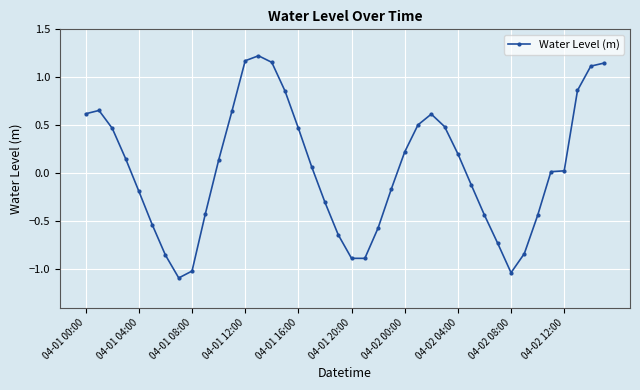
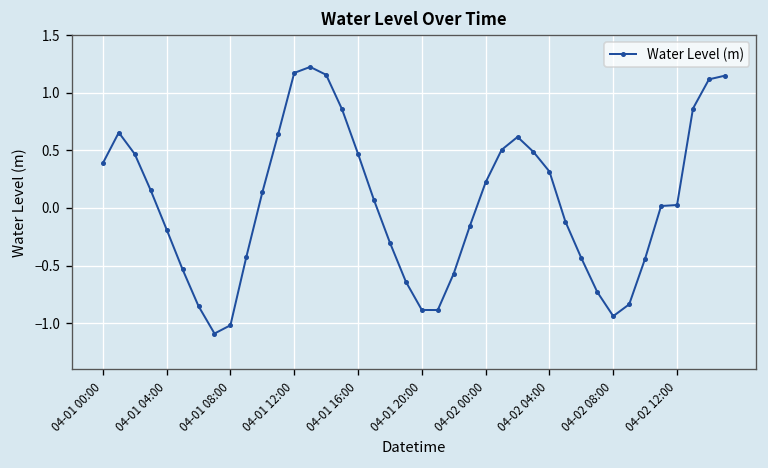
  {
-   "04-01 00:00": 0.6,
+   "04-01 00:00": 0.4,
    "04-01 04:00": -0.2,
    "04-01 08:00": -1.0,
    "04-01 12:00": 1.2,
    "04-01 16:00": 0.5,
    "04-01 20:00": -0.9,
    "04-02 00:00": 0.2,
-   "04-02 04:00": 0.2,
-   "04-02 08:00": -1.0,
+   "04-02 04:00": 0.3,
+   "04-02 08:00": -0.9,
    "04-02 12:00": 0.0
  }
